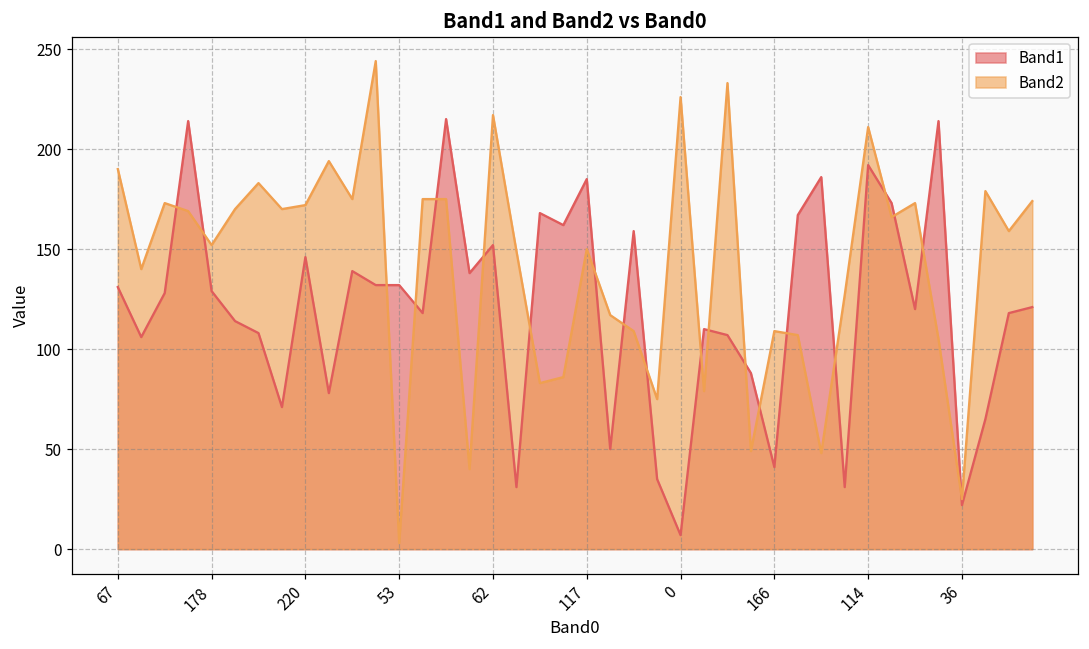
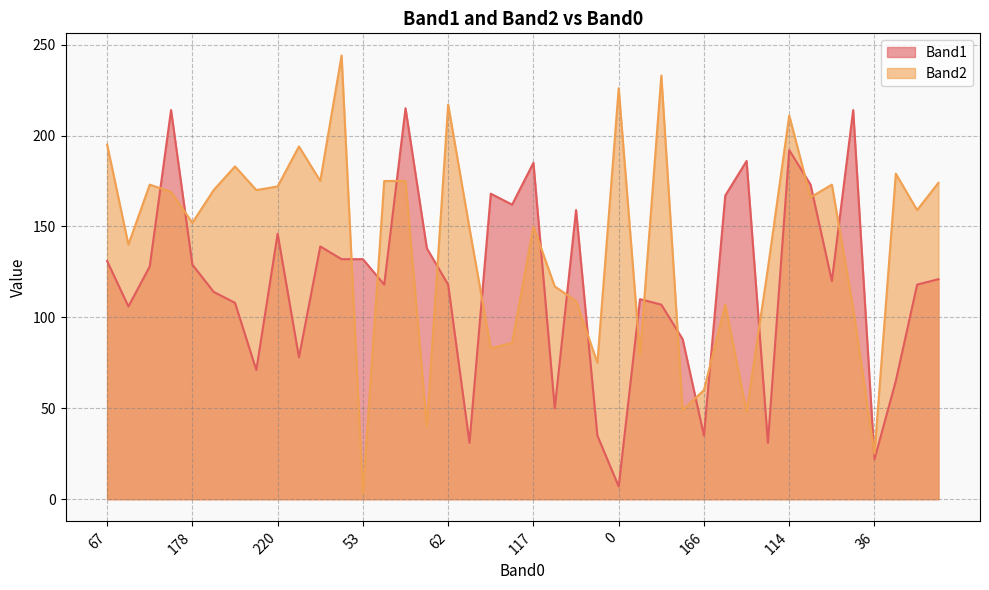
  {
    "Band1": {
      "67": 131,
      "178": 129,
      "220": 146,
      "53": 132,
-     "62": 152,
+     "62": 118,
      "117": 185,
      "0": 7,
-     "166": 41,
+     "166": 35,
      "114": 192,
      "36": 22
    },
    "Band2": {
-     "67": 190,
+     "67": 195,
      "178": 152,
      "220": 172,
      "53": 3,
      "62": 217,
      "117": 150,
      "0": 226,
-     "166": 109,
+     "166": 60,
      "114": 211,
      "36": 25
    }
  }
